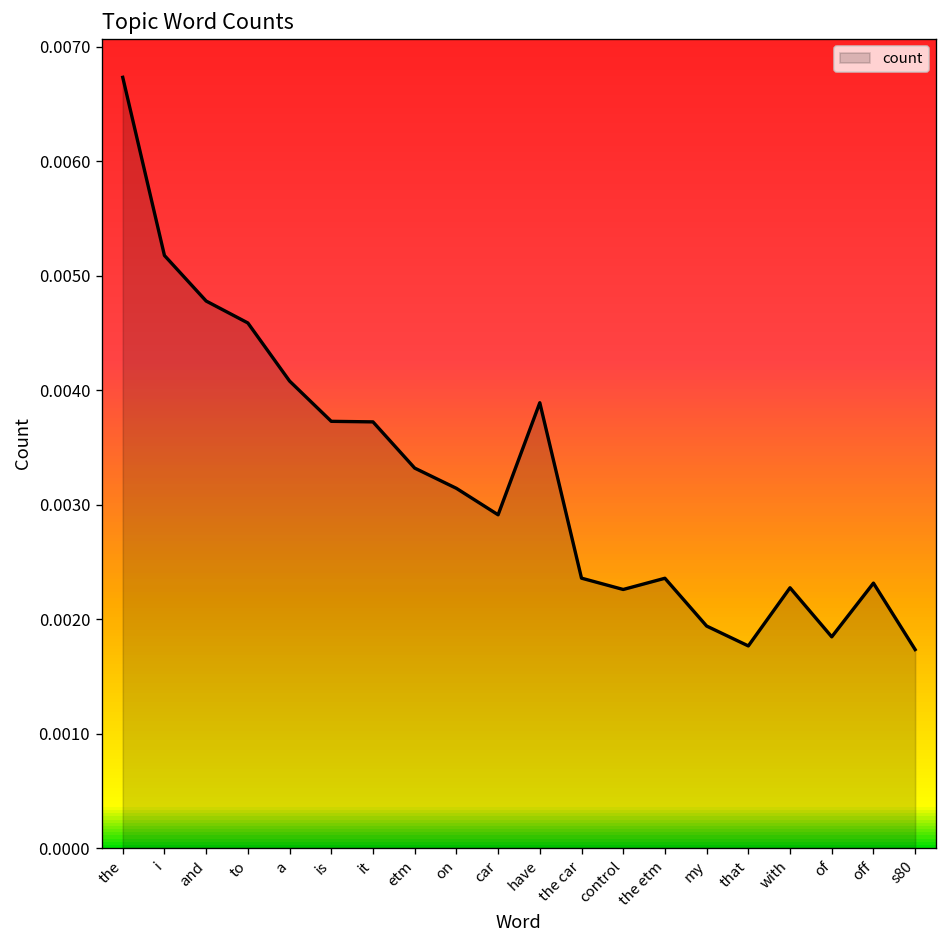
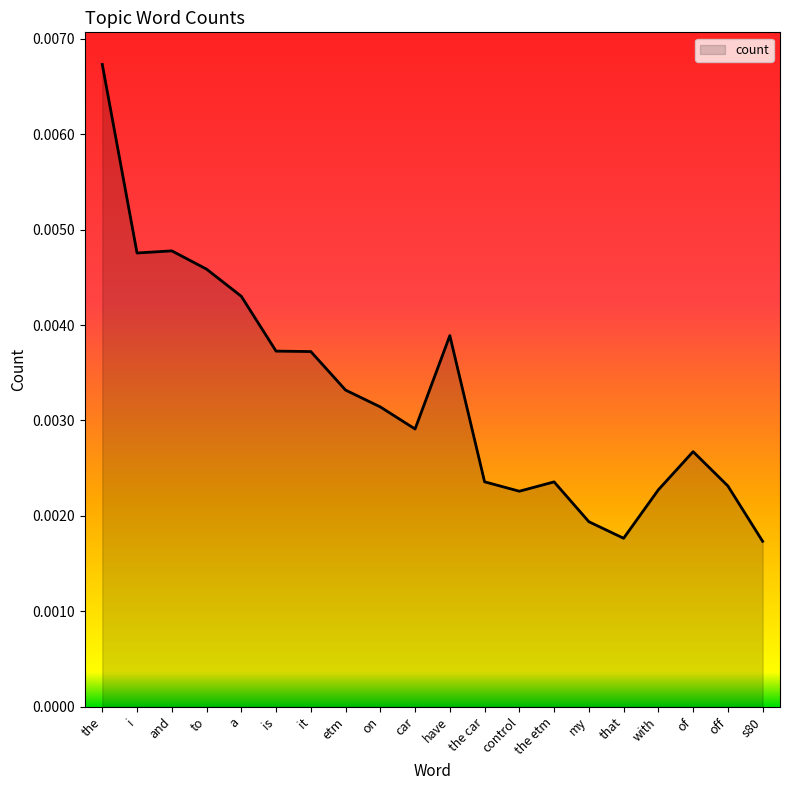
  {
    "the": 0.0067,
-   "i": 0.0052,
+   "i": 0.0048,
    "and": 0.0048,
    "to": 0.0046,
-   "a": 0.0041,
+   "a": 0.0043,
    "is": 0.0037,
    "it": 0.0037,
    "etm": 0.0033,
    "on": 0.0031,
    "car": 0.0029,
    "have": 0.0039,
    "the car": 0.0024,
    "control": 0.0023,
    "the etm": 0.0024,
    "my": 0.0019,
    "that": 0.0018,
    "with": 0.0023,
-   "of": 0.0018,
+   "of": 0.0027,
    "off": 0.0023,
    "s80": 0.0017
  }
